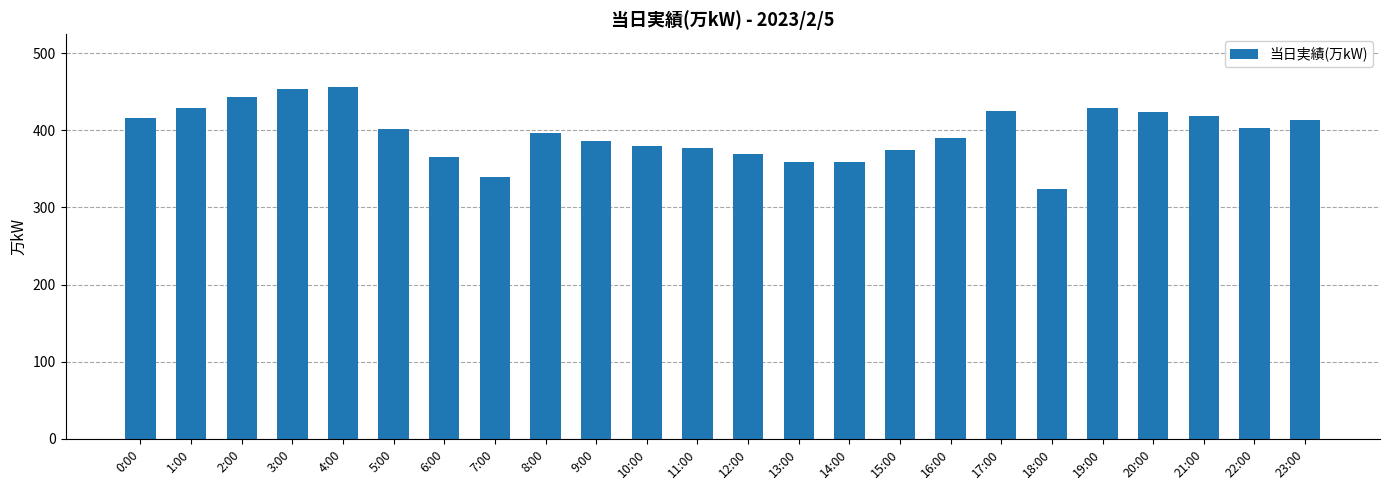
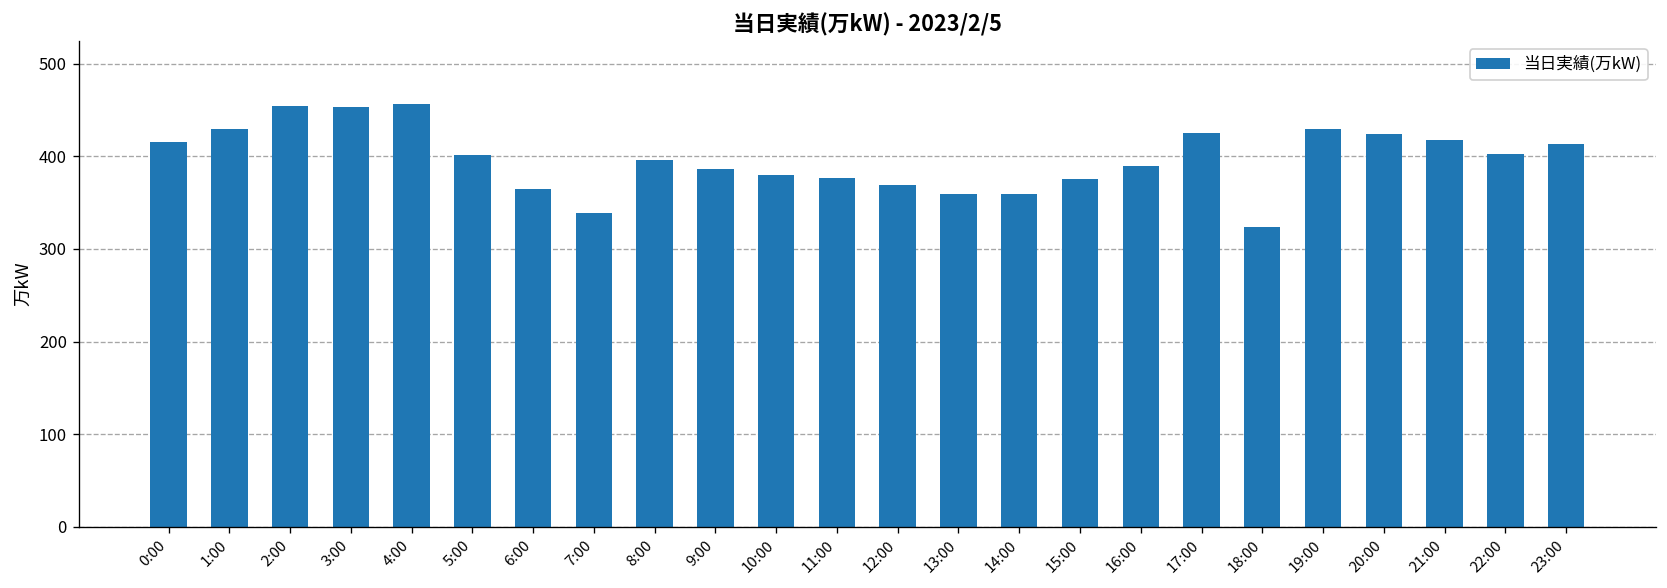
  {
    "0:00": 420,
    "1:00": 430,
-   "2:00": 440,
+   "2:00": 450,
    "3:00": 450,
    "4:00": 460,
    "5:00": 400,
    "6:00": 370,
    "7:00": 340,
    "8:00": 400,
    "9:00": 390,
    "10:00": 380,
    "11:00": 380,
    "12:00": 370,
    "13:00": 360,
    "14:00": 360,
    "15:00": 380,
    "16:00": 390,
    "17:00": 430,
    "18:00": 320,
    "19:00": 430,
    "20:00": 420,
    "21:00": 420,
    "22:00": 400,
    "23:00": 410
  }
